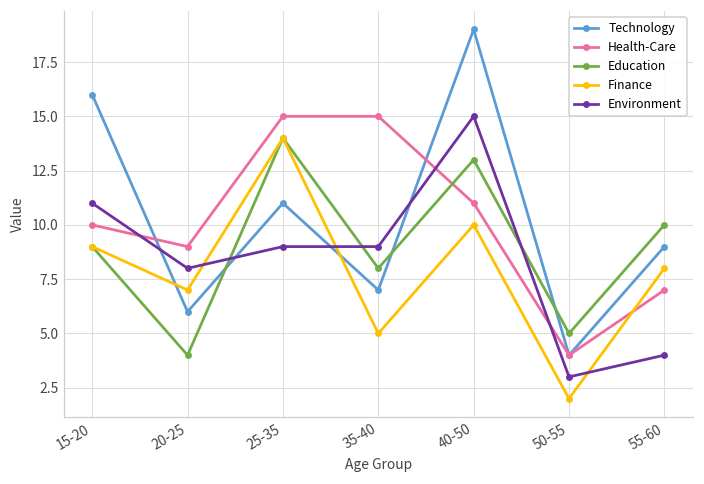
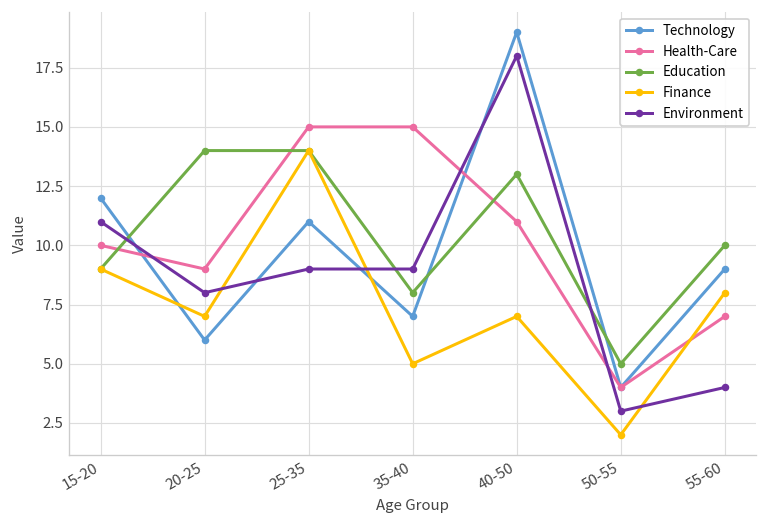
  {
    "Technology": {
-     "15-20": 16,
+     "15-20": 12,
      "20-25": 6,
      "25-35": 11,
      "35-40": 7,
      "40-50": 19,
      "55-60": 9
    },
    "Health-Care": {
      "15-20": 10,
      "20-25": 9,
      "25-35": 15,
      "35-40": 15,
      "40-50": 11,
      "55-60": 7
    },
    "Education": {
-     "20-25": 4,
+     "20-25": 14,
      "35-40": 8,
      "40-50": 13,
      "50-55": 5,
      "55-60": 10
    },
    "Finance": {
      "20-25": 7,
      "35-40": 5,
-     "40-50": 10,
+     "40-50": 7,
      "50-55": 2,
      "55-60": 8
    },
    "Environment": {
      "15-20": 11,
      "20-25": 8,
      "25-35": 9,
      "35-40": 9,
-     "40-50": 15,
+     "40-50": 18,
      "50-55": 3,
      "55-60": 4
    }
  }
